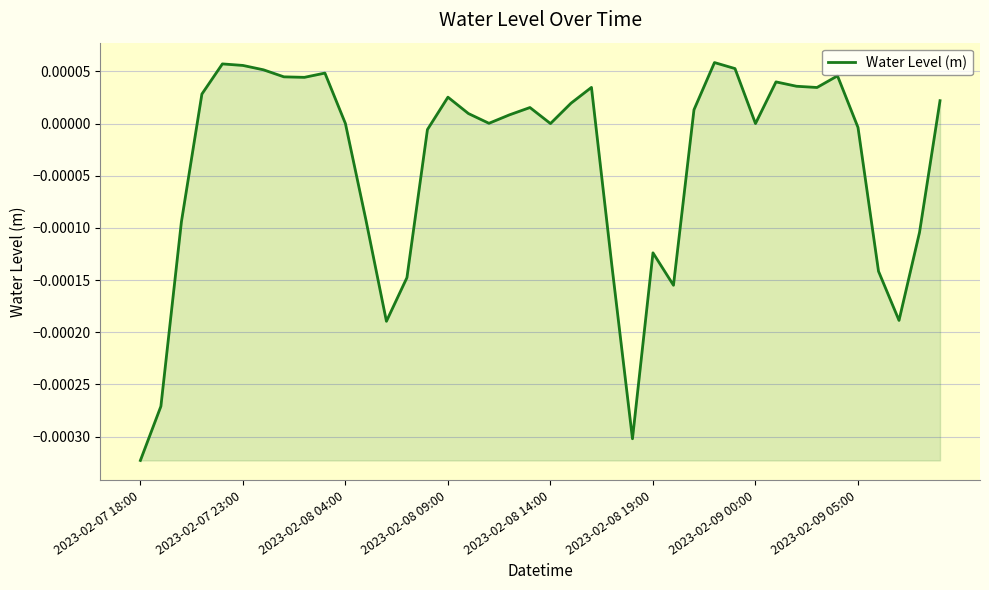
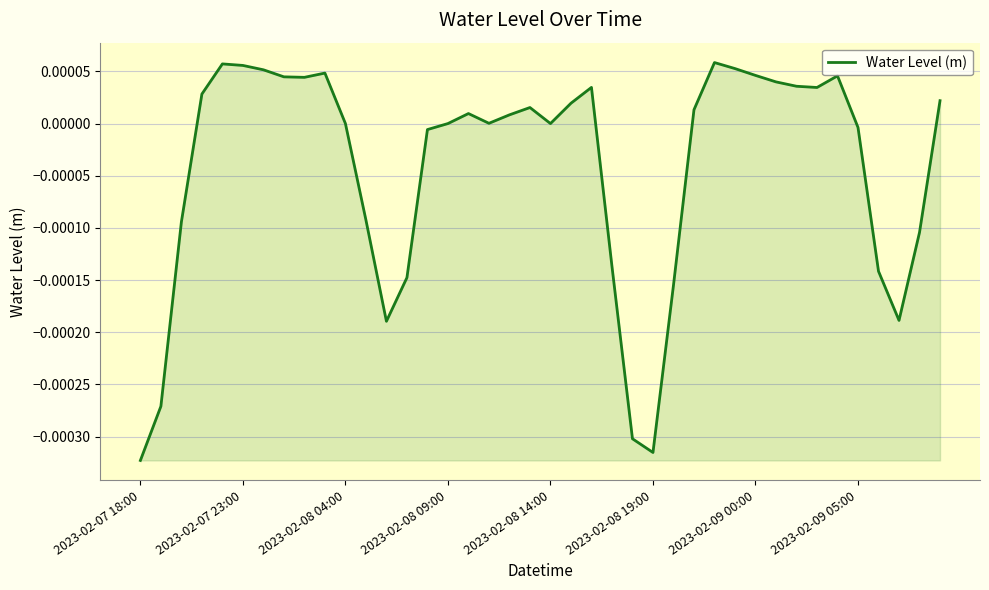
  {
    "2023-02-07 18:00": -0.000323,
    "2023-02-07 23:00": 0.000056,
    "2023-02-08 04:00": 0.000000,
-   "2023-02-08 09:00": 0.00003,
+   "2023-02-08 09:00": 0.00000,
    "2023-02-08 14:00": 0.000000,
-   "2023-02-08 19:00": -0.000124,
-   "2023-02-09 00:00": 0.00000,
+   "2023-02-08 19:00": -0.000315,
+   "2023-02-09 00:00": 0.00005,
    "2023-02-09 05:00": -0.000004
  }
